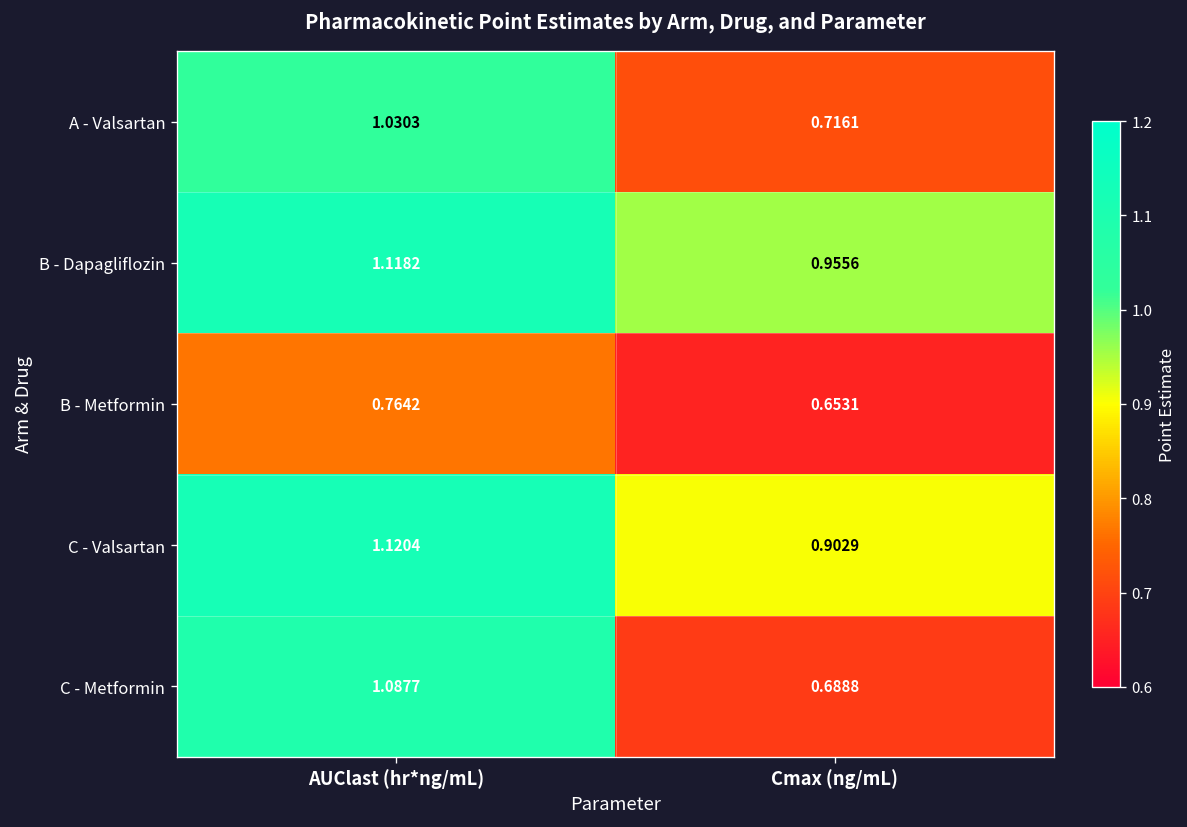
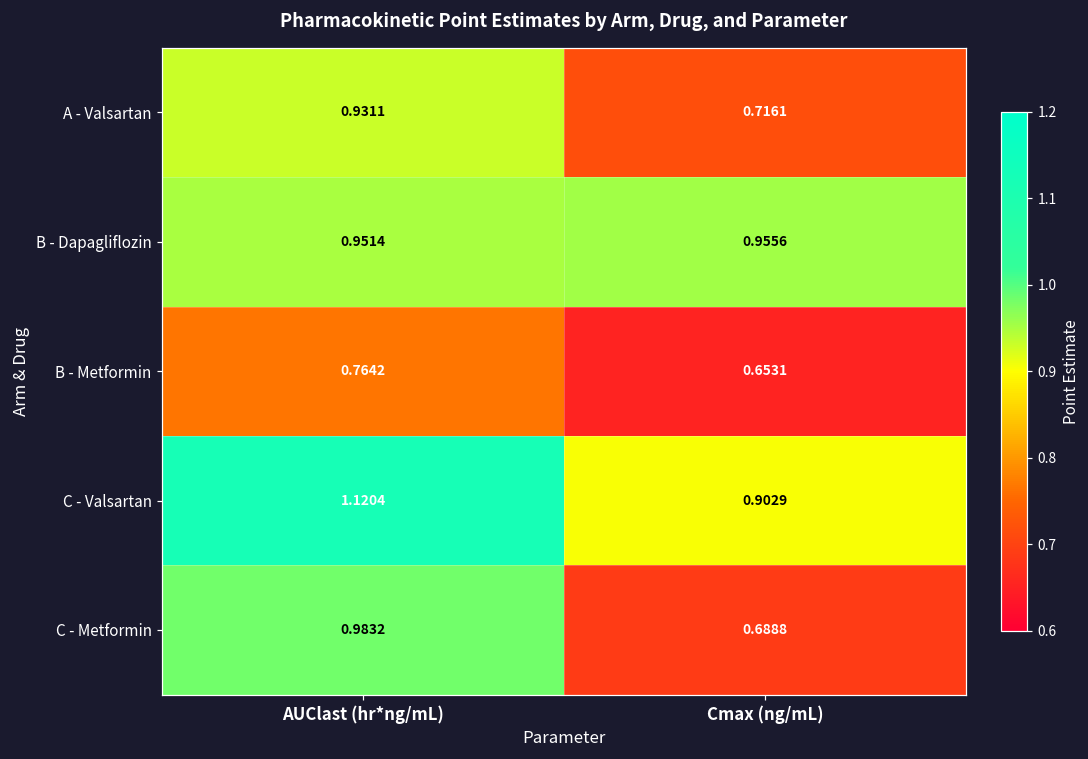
  {
    "A - Valsartan": {
-     "AUClast (hr*ng/mL)": 1.0303,
+     "AUClast (hr*ng/mL)": 0.9311,
      "Cmax (ng/mL)": 0.7161
    },
    "B - Dapagliflozin": {
-     "AUClast (hr*ng/mL)": 1.1182,
+     "AUClast (hr*ng/mL)": 0.9514,
      "Cmax (ng/mL)": 0.9556
    },
    "B - Metformin": {
      "AUClast (hr*ng/mL)": 0.7642,
      "Cmax (ng/mL)": 0.6531
    },
    "C - Valsartan": {
      "AUClast (hr*ng/mL)": 1.1204,
      "Cmax (ng/mL)": 0.9029
    },
    "C - Metformin": {
-     "AUClast (hr*ng/mL)": 1.0877,
+     "AUClast (hr*ng/mL)": 0.9832,
      "Cmax (ng/mL)": 0.6888
    }
  }
